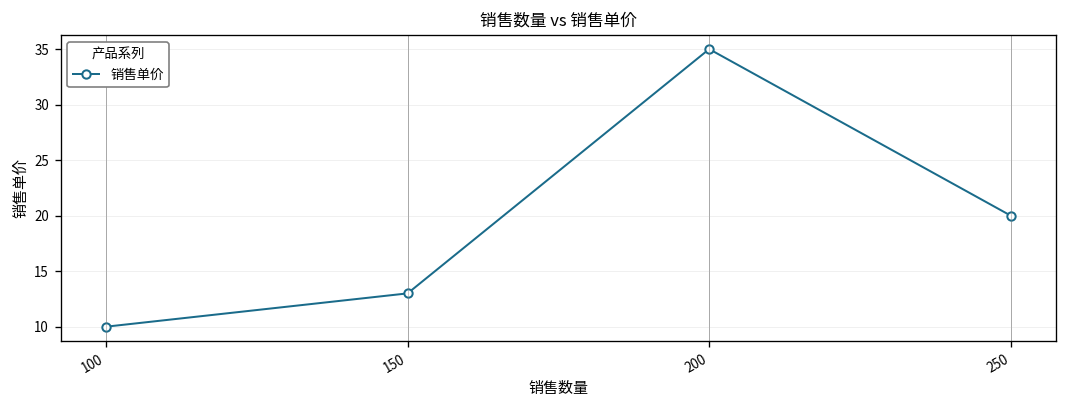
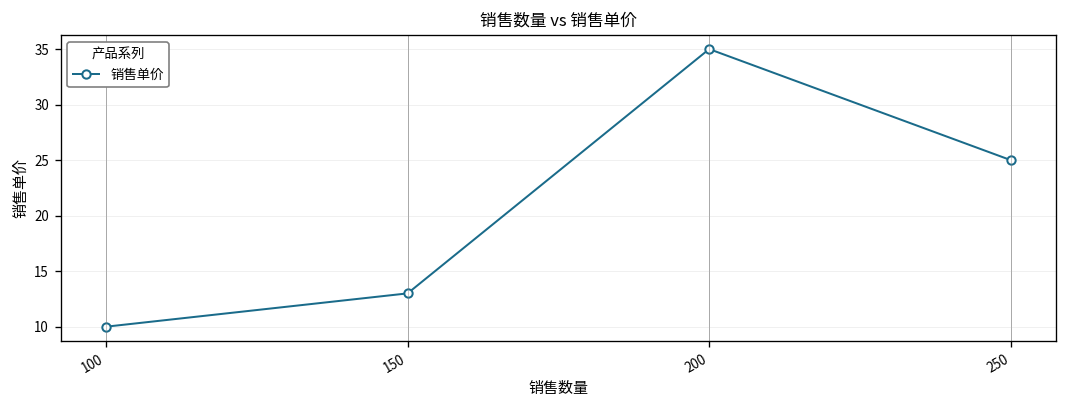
  {
    "100": 10,
    "150": 13,
    "200": 35,
-   "250": 20
+   "250": 25
  }
